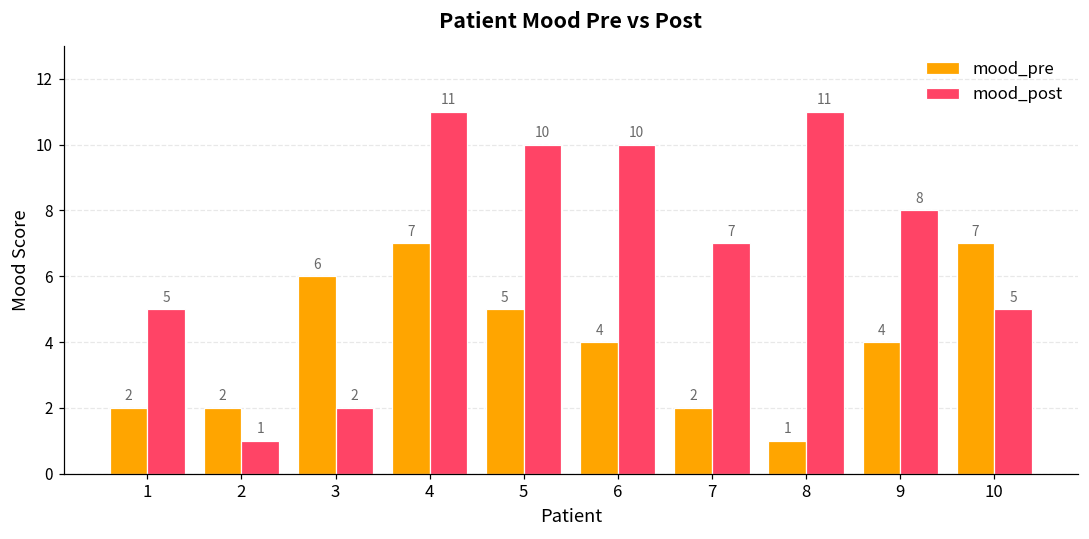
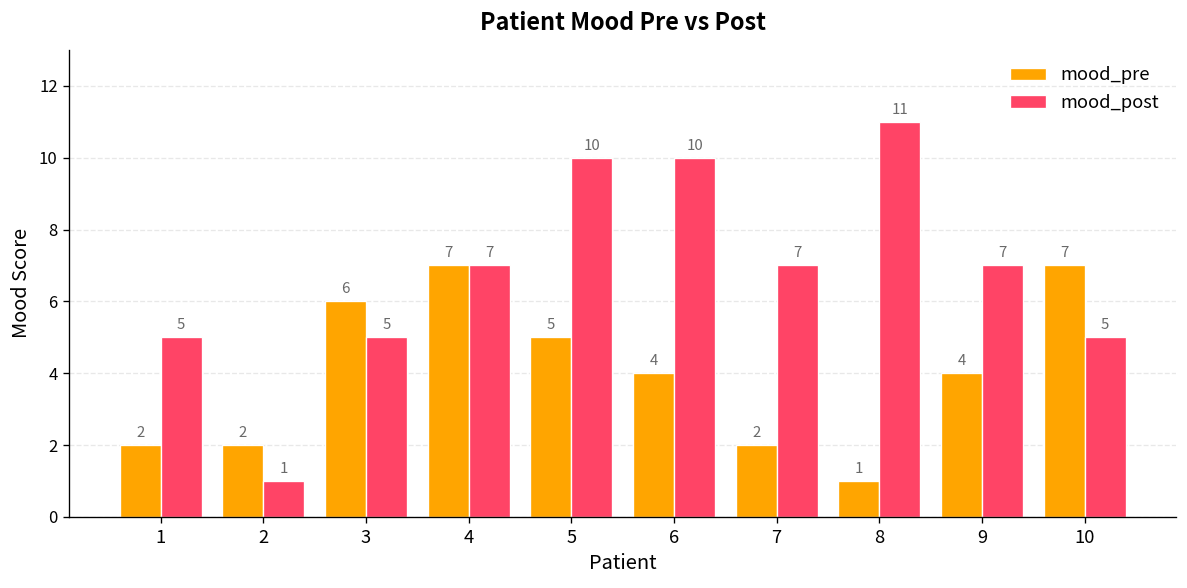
  {
    "mood_pre": {
      "1": 2,
      "2": 2,
      "3": 6,
      "4": 7,
      "5": 5,
      "6": 4,
      "7": 2,
      "8": 1,
      "9": 4,
      "10": 7
    },
    "mood_post": {
      "1": 5,
      "2": 1,
-     "3": 2,
-     "4": 11,
+     "3": 5,
+     "4": 7,
      "5": 10,
      "6": 10,
      "7": 7,
      "8": 11,
-     "9": 8,
+     "9": 7,
      "10": 5
    }
  }
